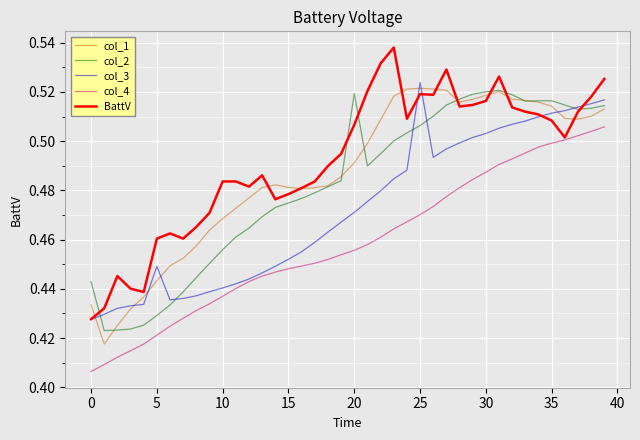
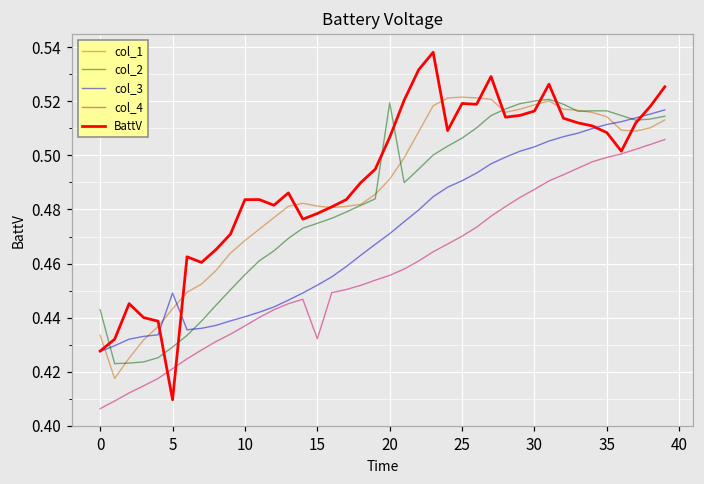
  {
    "col_1": {
      "0": 0.434,
      "5": 0.443,
      "10": 0.469,
      "15": 0.481,
      "20": 0.491,
      "25": 0.522,
      "30": 0.519,
      "35": 0.514
    },
    "col_2": {
      "0": 0.443,
      "5": 0.429,
      "10": 0.456,
      "15": 0.475,
      "20": 0.519,
      "25": 0.506,
      "30": 0.520,
      "35": 0.516
    },
    "col_3": {
      "5": 0.449,
      "10": 0.440,
      "15": 0.452,
      "20": 0.471,
-     "25": 0.524,
+     "25": 0.491,
      "30": 0.503,
      "35": 0.511
    },
    "col_4": {
      "0": 0.406,
      "5": 0.421,
      "10": 0.437,
-     "15": 0.448,
+     "15": 0.432,
      "20": 0.456,
      "25": 0.470,
      "30": 0.487,
      "35": 0.499
    },
    "BattV": {
-     "5": 0.460,
+     "5": 0.410,
      "10": 0.484,
      "15": 0.478,
      "20": 0.507,
      "25": 0.519,
      "30": 0.516,
      "35": 0.508
    }
  }
